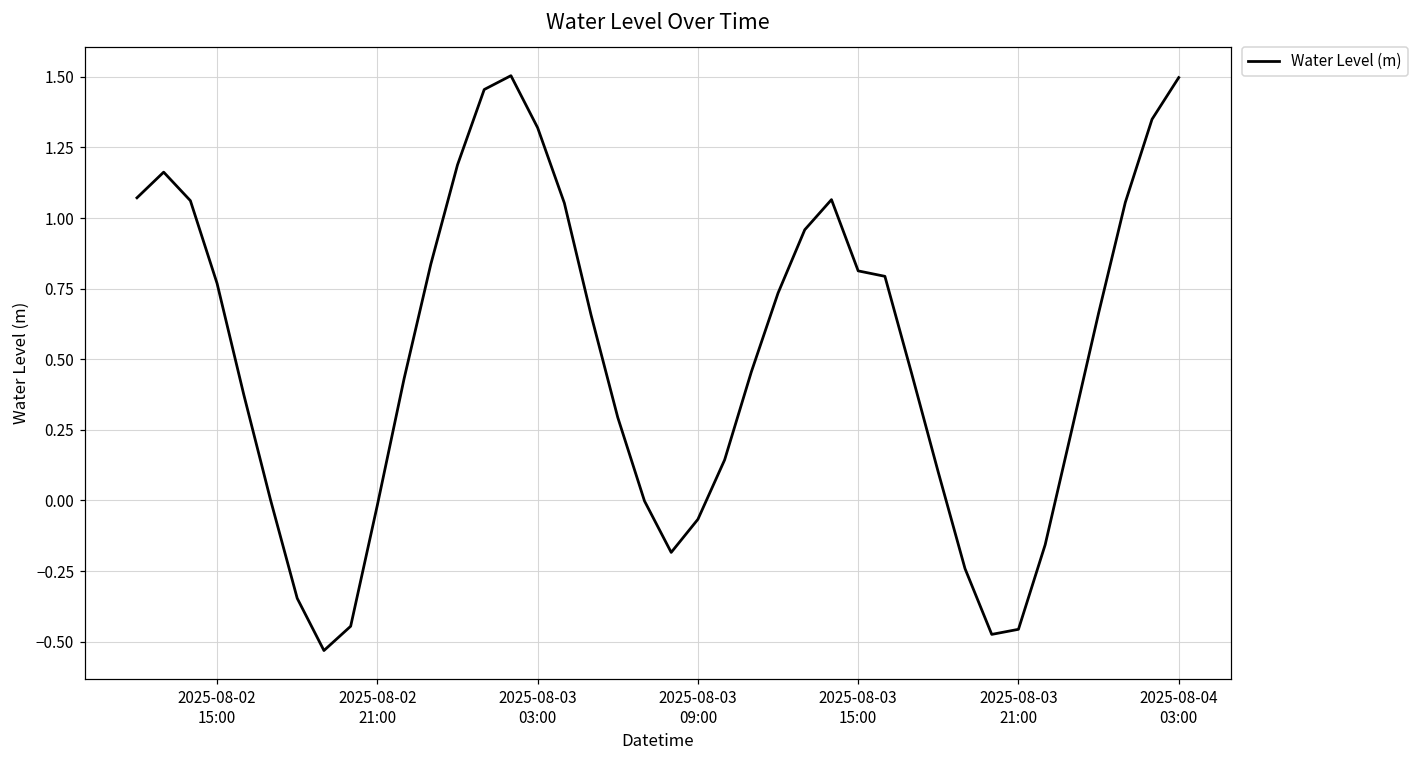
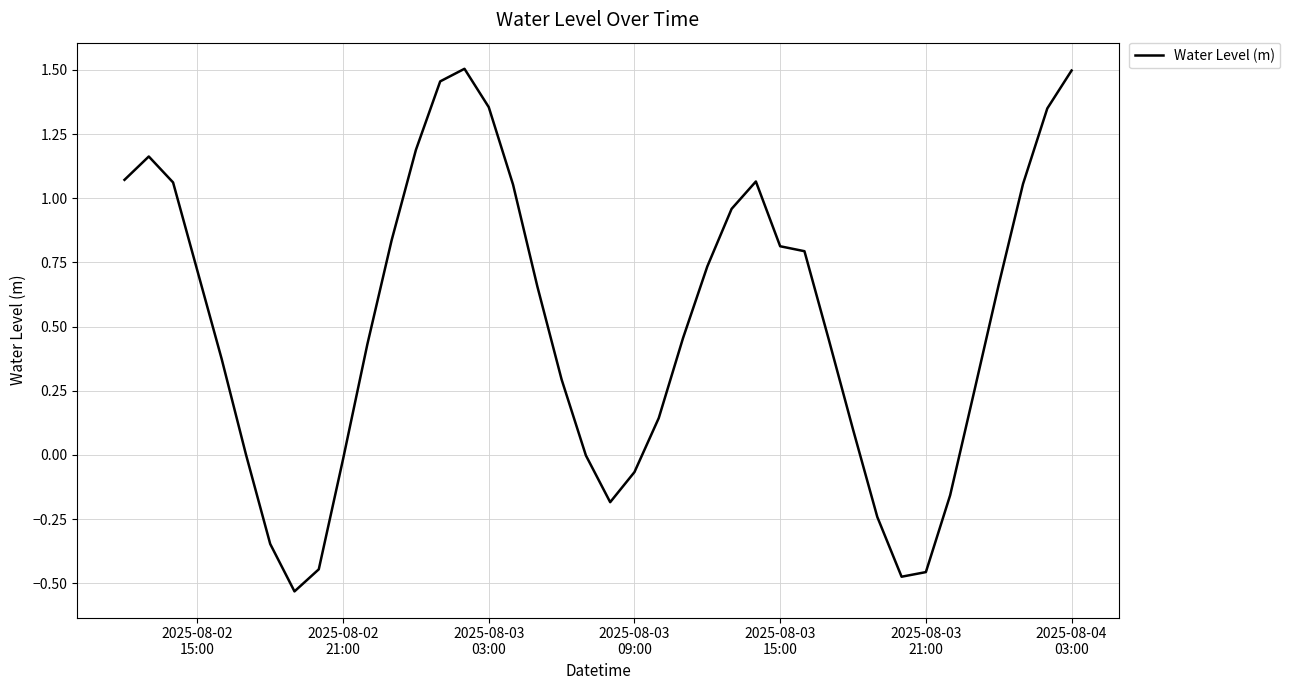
  {
-   "2025-08-02 15:00": 0.77,
+   "2025-08-02 15:00": 0.72,
    "2025-08-02 21:00": -0.02,
-   "2025-08-03 03:00": 1.32,
+   "2025-08-03 03:00": 1.35,
    "2025-08-03 09:00": -0.07,
    "2025-08-03 15:00": 0.81,
    "2025-08-03 21:00": -0.46,
    "2025-08-04 03:00": 1.50
  }
